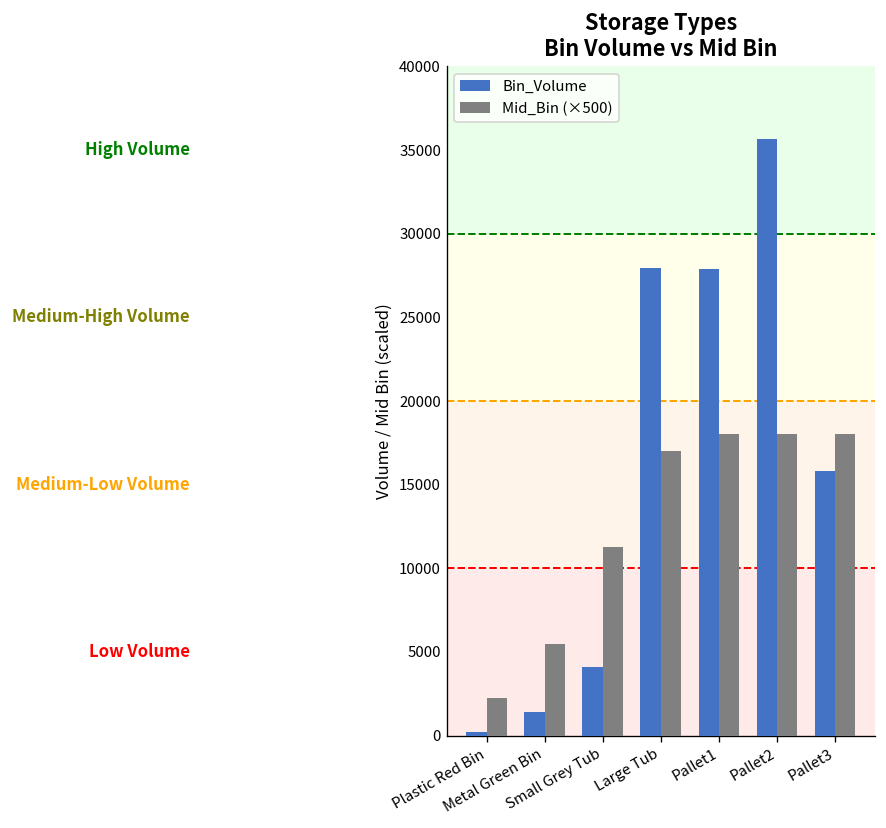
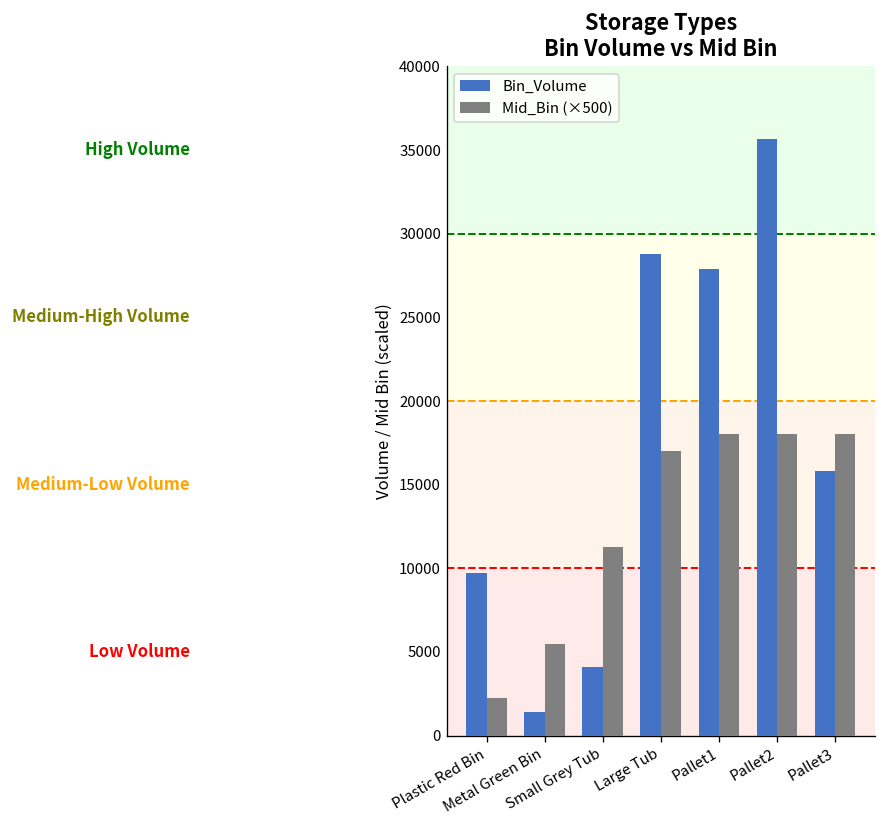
  {
    "Bin_Volume": {
-     "Plastic Red Bin": 200,
+     "Plastic Red Bin": 9700,
      "Metal Green Bin": 1400,
      "Small Grey Tub": 4100,
-     "Large Tub": 28000,
+     "Large Tub": 28800,
      "Pallet1": 27900,
      "Pallet2": 35600,
      "Pallet3": 15800
    },
    "Mid_Bin (×500)": {
      "Plastic Red Bin": 2300,
      "Metal Green Bin": 5500,
      "Small Grey Tub": 11300,
      "Large Tub": 17000,
      "Pallet1": 18000,
      "Pallet2": 18000,
      "Pallet3": 18000
    }
  }
